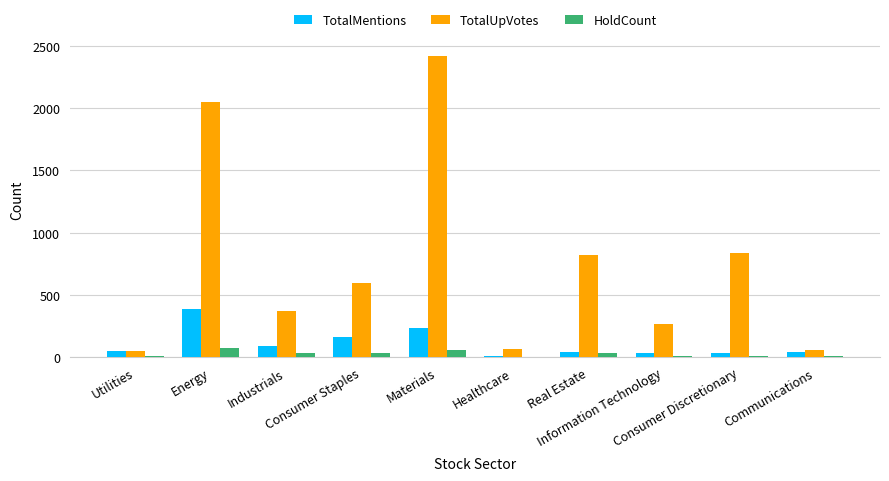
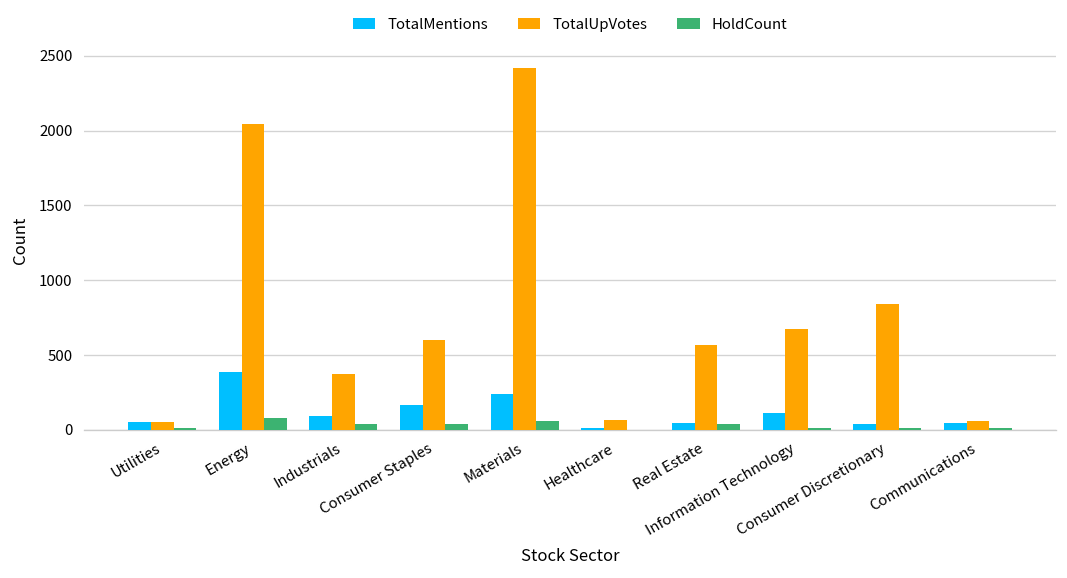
  {
    "TotalMentions": {
      "Utilities": 50,
      "Energy": 390,
      "Industrials": 90,
      "Consumer Staples": 170,
      "Materials": 240,
      "Real Estate": 50,
-     "Information Technology": 40,
+     "Information Technology": 110,
      "Consumer Discretionary": 40,
      "Communications": 50
    },
    "TotalUpVotes": {
      "Utilities": 50,
      "Energy": 2050,
      "Industrials": 380,
      "Consumer Staples": 600,
      "Materials": 2420,
      "Healthcare": 70,
-     "Real Estate": 830,
-     "Information Technology": 270,
+     "Real Estate": 570,
+     "Information Technology": 680,
      "Consumer Discretionary": 840,
      "Communications": 60
    },
    "HoldCount": {
      "Energy": 80,
      "Industrials": 40,
      "Consumer Staples": 40,
      "Materials": 60,
      "Healthcare": 0,
      "Real Estate": 40
    }
  }
